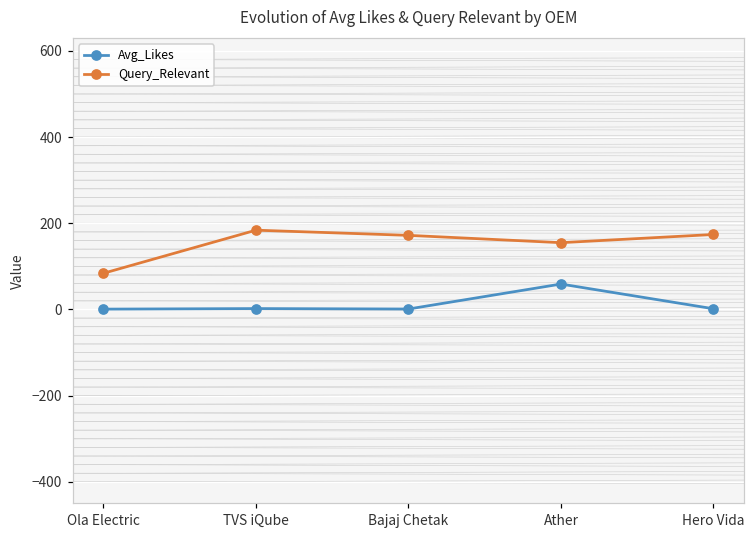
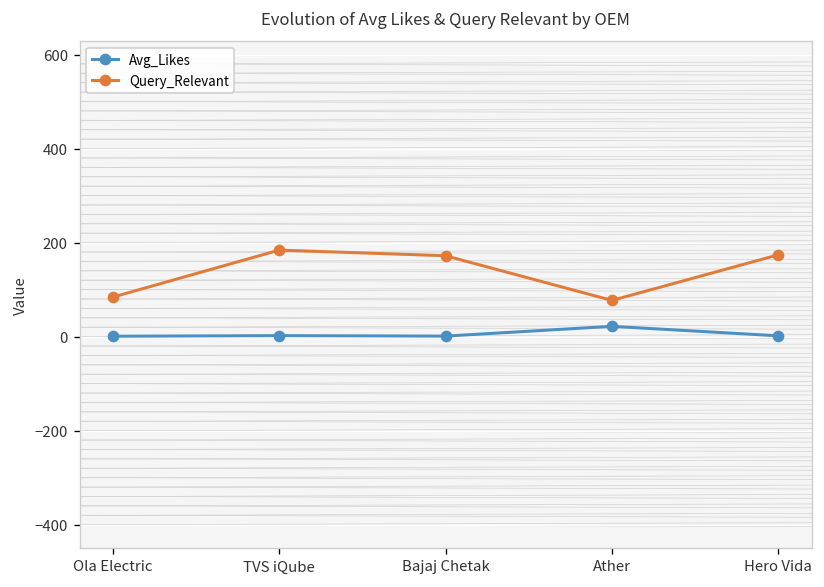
  {
    "Avg_Likes": {
      "Ola Electric": 0,
      "TVS iQube": 0,
      "Bajaj Chetak": 0,
-     "Ather": 60,
+     "Ather": 20,
      "Hero Vida": 0
    },
    "Query_Relevant": {
      "Ola Electric": 80,
      "TVS iQube": 180,
      "Bajaj Chetak": 170,
-     "Ather": 160,
+     "Ather": 80,
      "Hero Vida": 170
    }
  }
